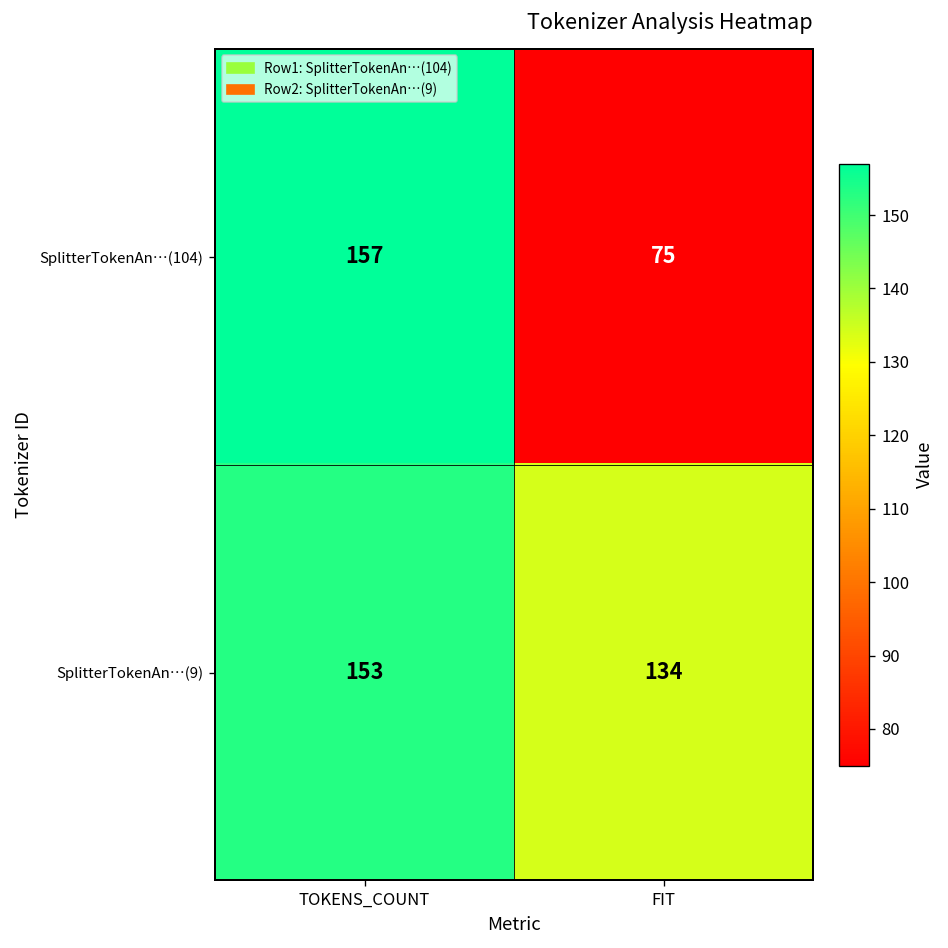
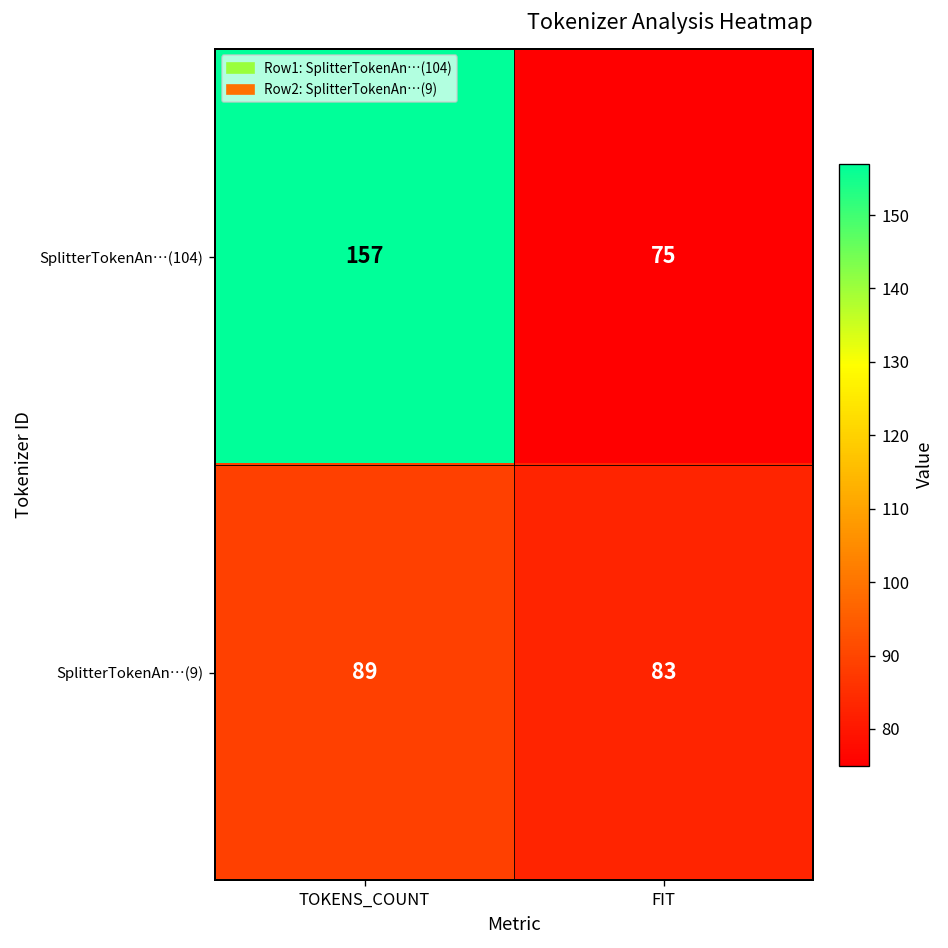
  {
    "SplitterTokenAn…(104)": {
      "TOKENS_COUNT": 157,
      "FIT": 75
    },
    "SplitterTokenAn…(9)": {
-     "TOKENS_COUNT": 153,
-     "FIT": 134
+     "TOKENS_COUNT": 89,
+     "FIT": 83
    }
  }
